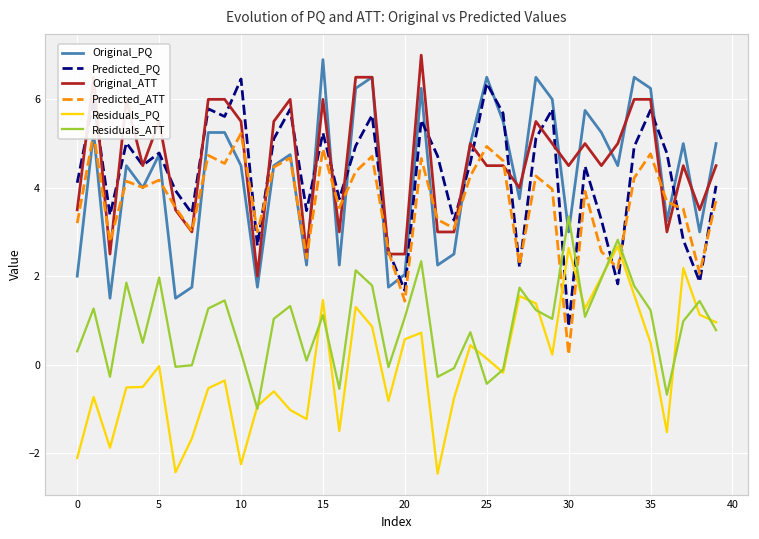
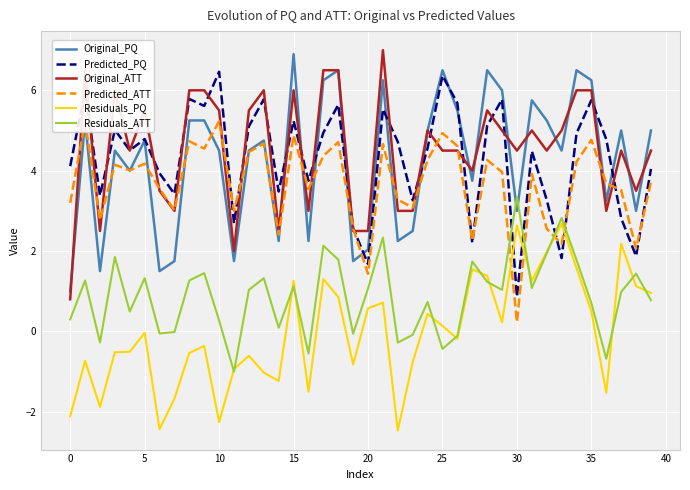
  {
    "Original_PQ": {
-     "0": 2,
+     "0": 1,
      "10": 4.5,
      "15": 6.9,
      "20": 2,
      "25": 6.5,
      "30": 3,
      "35": 6.3
    },
    "Predicted_PQ": {
      "0": 4.1,
      "10": 6.5,
      "15": 5.2,
      "20": 1.7,
      "25": 6.4,
      "30": 0.9,
      "35": 5.8
    },
    "Original_ATT": {
-     "0": 3.5,
+     "0": 0.8,
      "10": 5.5,
      "15": 6.0,
      "20": 2.5,
      "25": 4.5,
      "30": 4.5,
      "35": 6.0
    },
    "Predicted_ATT": {
      "0": 3.2,
      "5": 4.2,
      "10": 5.2,
      "15": 4.9,
      "20": 1.4,
      "25": 4.9,
      "30": 0.2,
      "35": 4.8
    },
    "Residuals_PQ": {
      "0": -2.1,
      "5": 0.0,
      "10": -2.3,
-     "15": 1.5,
+     "15": 1.3,
      "20": 0.6,
      "25": 0.1,
      "30": 2.6,
      "35": 0.5
    },
    "Residuals_ATT": {
      "0": 0.3,
-     "5": 2.0,
+     "5": 1.3,
      "10": 0.3,
      "15": 1.1,
      "20": 1.1,
      "25": -0.4,
      "30": 3.3,
-     "35": 1.2
+     "35": 0.7
    }
  }
